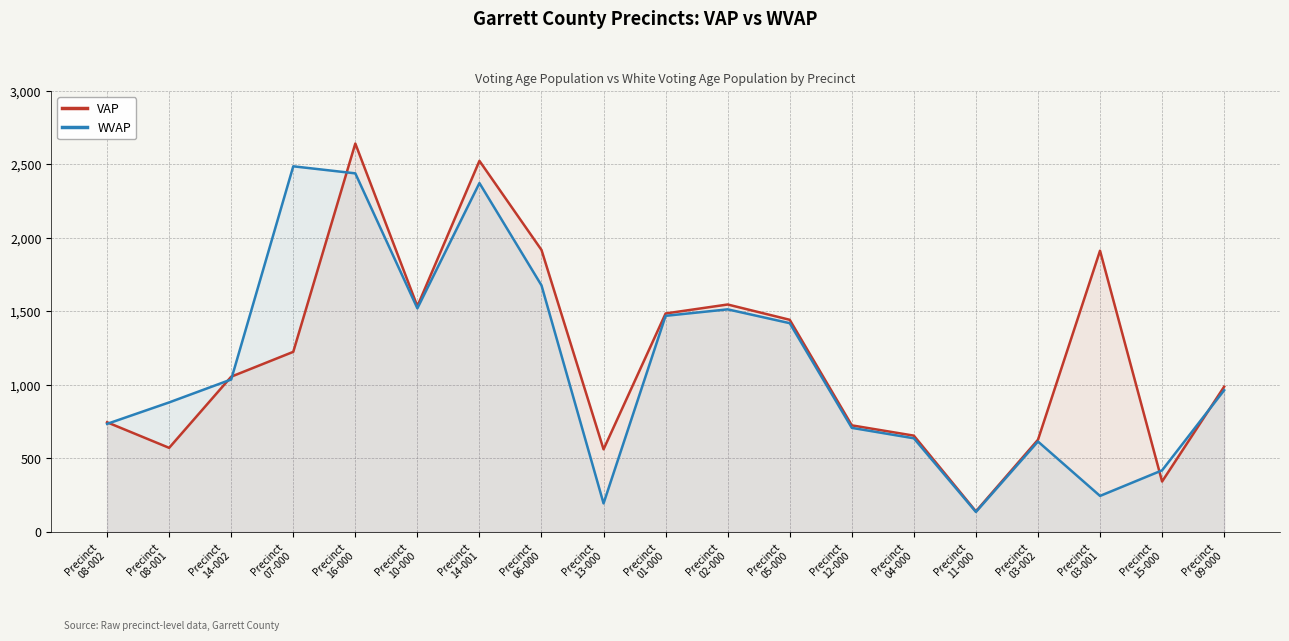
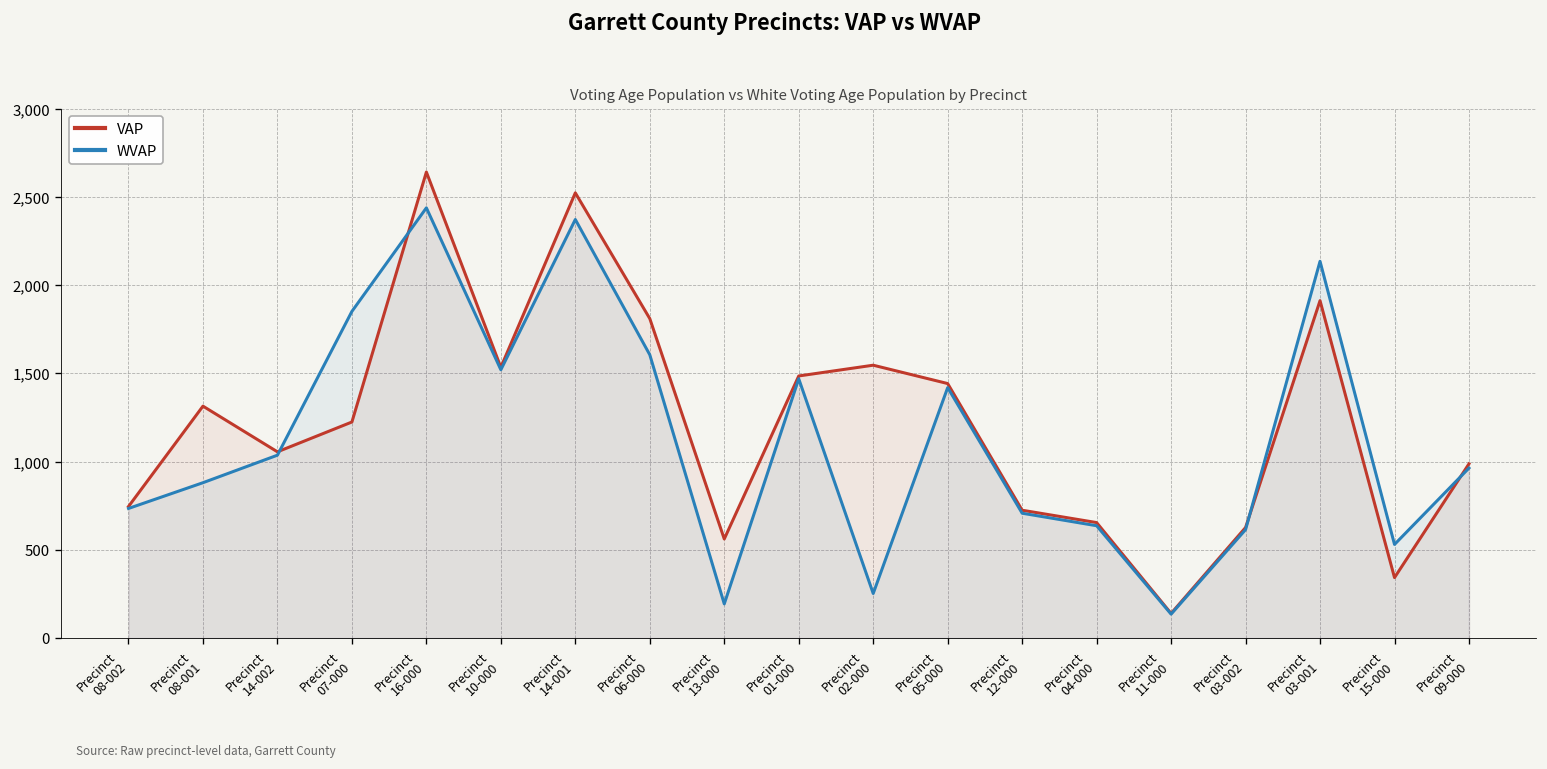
  {
    "VAP": {
-     "Precinct 08-001": "570",
+     "Precinct 08-001": "1,320",
      "Precinct 14-002": "1,060",
      "Precinct 07-000": "1,230",
      "Precinct 16-000": "2,640",
      "Precinct 14-001": "2,520",
-     "Precinct 06-000": "1,920",
+     "Precinct 06-000": "1,810",
      "Precinct 13-000": "560",
      "Precinct 02-000": "1,550",
      "Precinct 05-000": "1,440",
      "Precinct 04-000": "660",
      "Precinct 03-001": "1,910",
      "Precinct 15-000": "340",
      "Precinct 09-000": "990"
    },
    "WVAP": {
      "Precinct 08-001": "880",
      "Precinct 14-002": "1,040",
-     "Precinct 07-000": "2,490",
+     "Precinct 07-000": "1,850",
      "Precinct 16-000": "2,440",
      "Precinct 14-001": "2,370",
-     "Precinct 06-000": "1,680",
+     "Precinct 06-000": "1,610",
      "Precinct 13-000": "190",
-     "Precinct 02-000": "1,510",
+     "Precinct 02-000": "250",
      "Precinct 05-000": "1,420",
      "Precinct 04-000": "640",
-     "Precinct 03-001": "250",
-     "Precinct 15-000": "420",
+     "Precinct 03-001": "2,140",
+     "Precinct 15-000": "530",
      "Precinct 09-000": "960"
    }
  }
